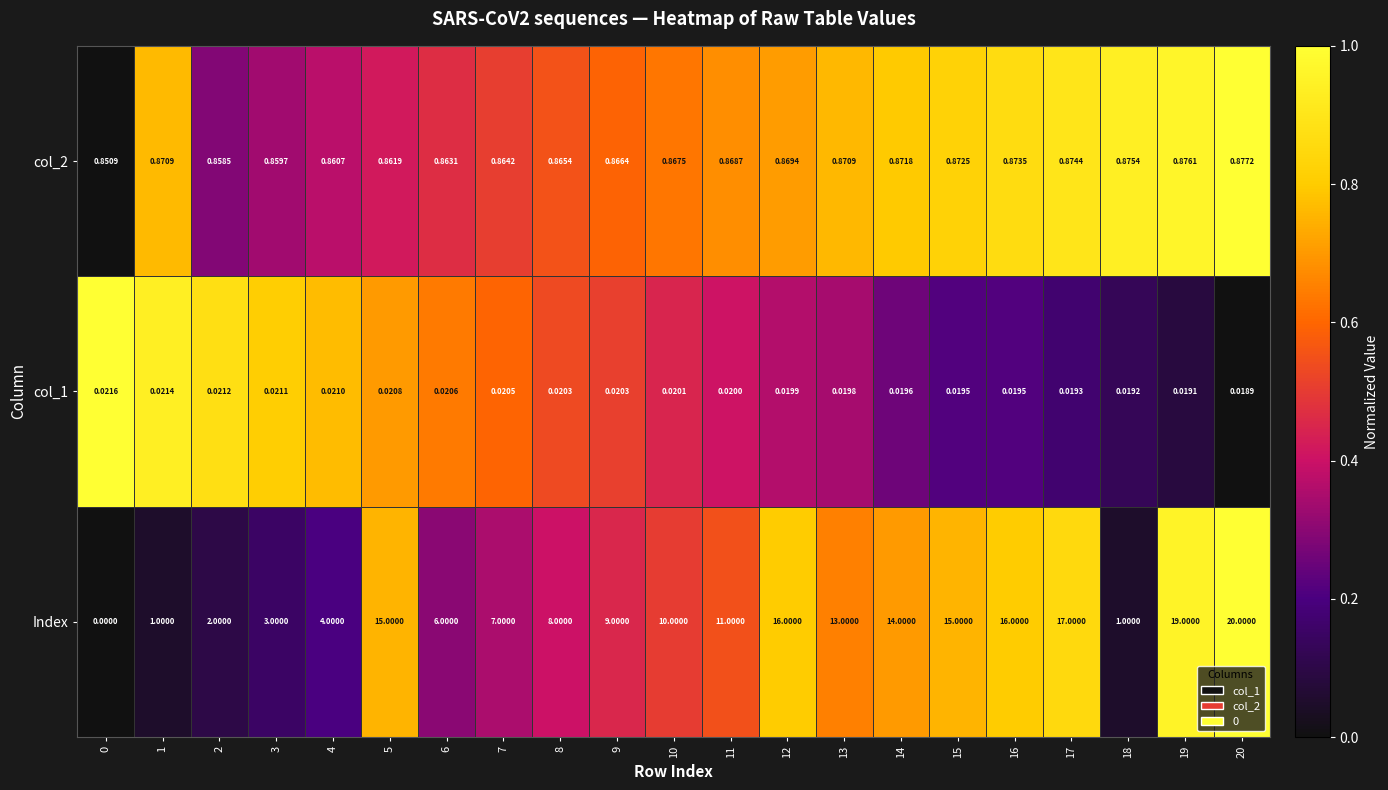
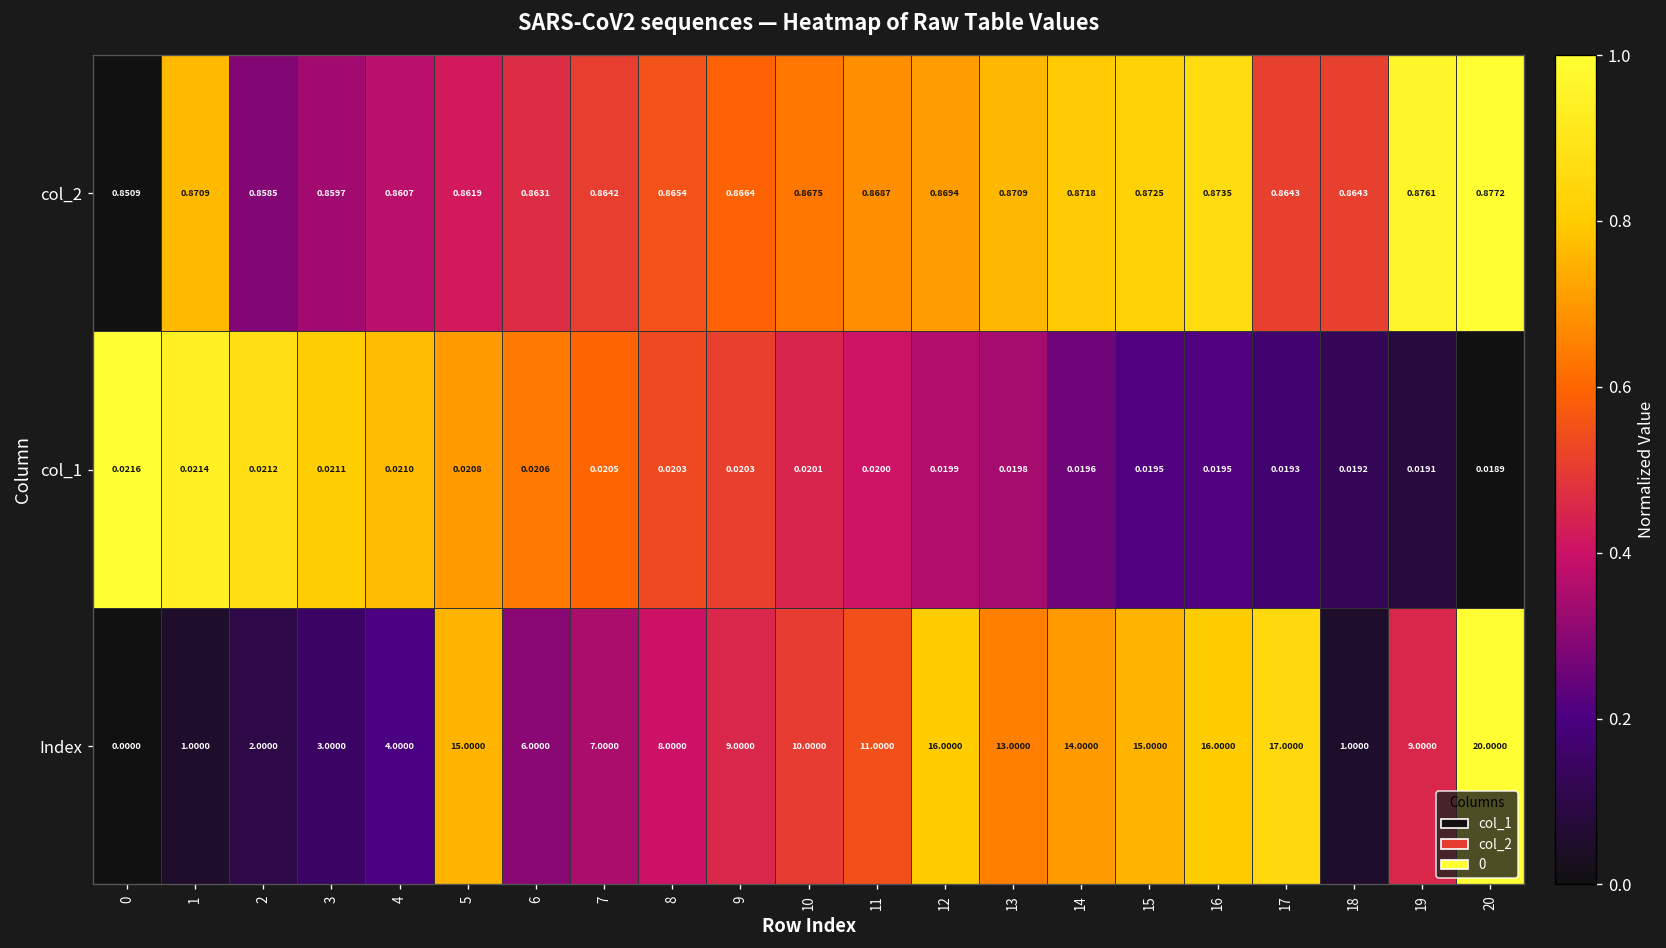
  {
    "col_2": {
      "0": 0.8509,
      "1": 0.8709,
      "2": 0.8585,
      "3": 0.8597,
      "4": 0.8607,
      "5": 0.8619,
      "6": 0.8631,
      "7": 0.8642,
      "8": 0.8654,
      "9": 0.8664,
      "10": 0.8675,
      "11": 0.8687,
      "12": 0.8694,
      "13": 0.8709,
      "14": 0.8718,
      "15": 0.8725,
      "16": 0.8735,
-     "17": 0.8744,
-     "18": 0.8754,
+     "17": 0.8643,
+     "18": 0.8643,
      "19": 0.8761,
      "20": 0.8772
    },
    "col_1": {
      "0": 0.0216,
      "1": 0.0214,
      "2": 0.0212,
      "3": 0.0211,
      "4": 0.0210,
      "5": 0.0208,
      "6": 0.0206,
      "7": 0.0205,
      "8": 0.0203,
      "9": 0.0203,
      "10": 0.0201,
      "11": 0.0200,
      "12": 0.0199,
      "13": 0.0198,
      "14": 0.0196,
      "15": 0.0195,
      "16": 0.0195,
      "17": 0.0193,
      "18": 0.0192,
      "19": 0.0191,
      "20": 0.0189
    },
    "Index": {
      "0": 0.0000,
      "1": 1.0000,
      "2": 2.0000,
      "3": 3.0000,
      "4": 4.0000,
      "5": 15.0000,
      "6": 6.0000,
      "7": 7.0000,
      "8": 8.0000,
      "9": 9.0000,
      "10": 10.0000,
      "11": 11.0000,
      "12": 16.0000,
      "13": 13.0000,
      "14": 14.0000,
      "15": 15.0000,
      "16": 16.0000,
      "17": 17.0000,
      "18": 1.0000,
-     "19": 19.0000,
+     "19": 9.0000,
      "20": 20.0000
    }
  }
